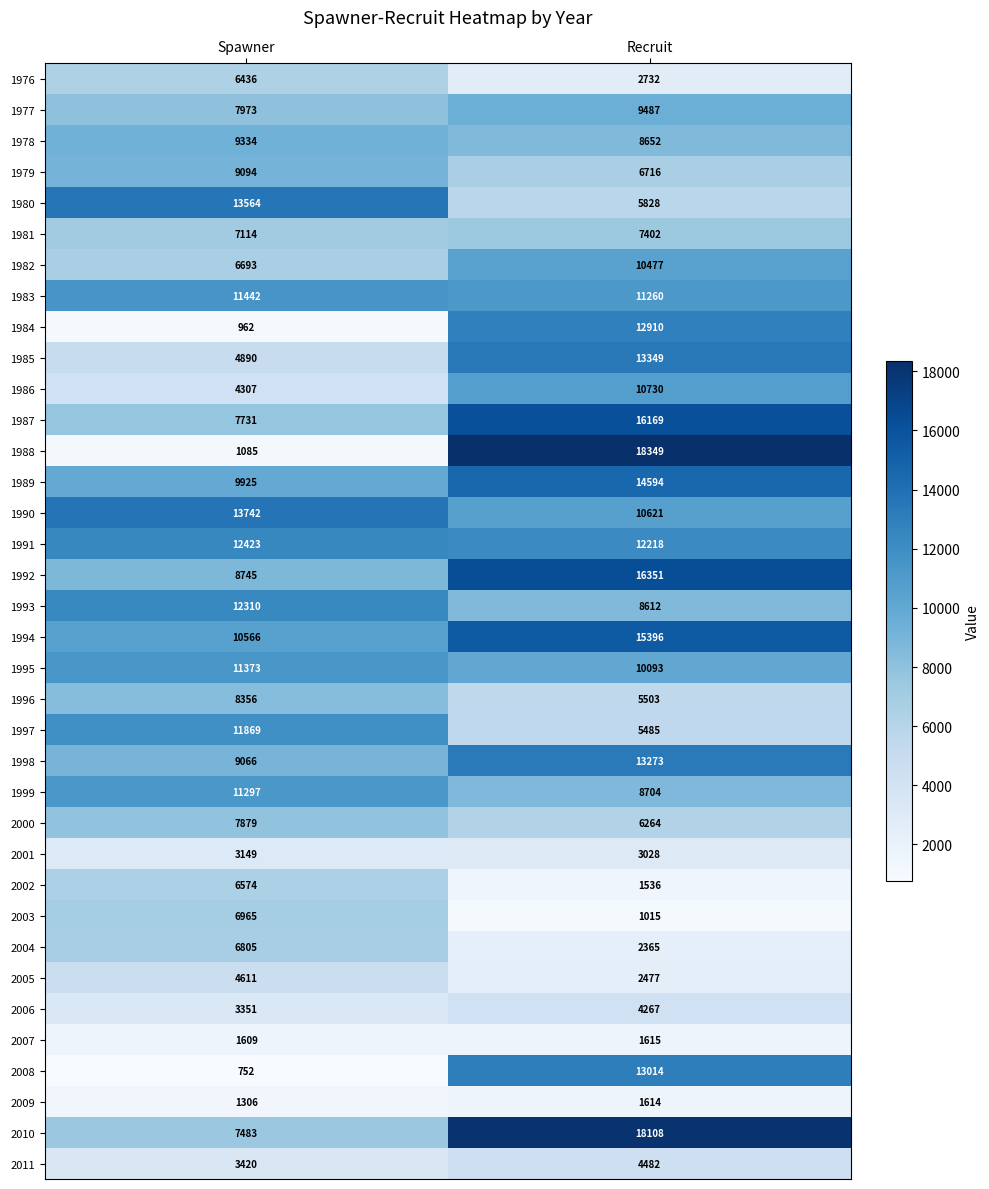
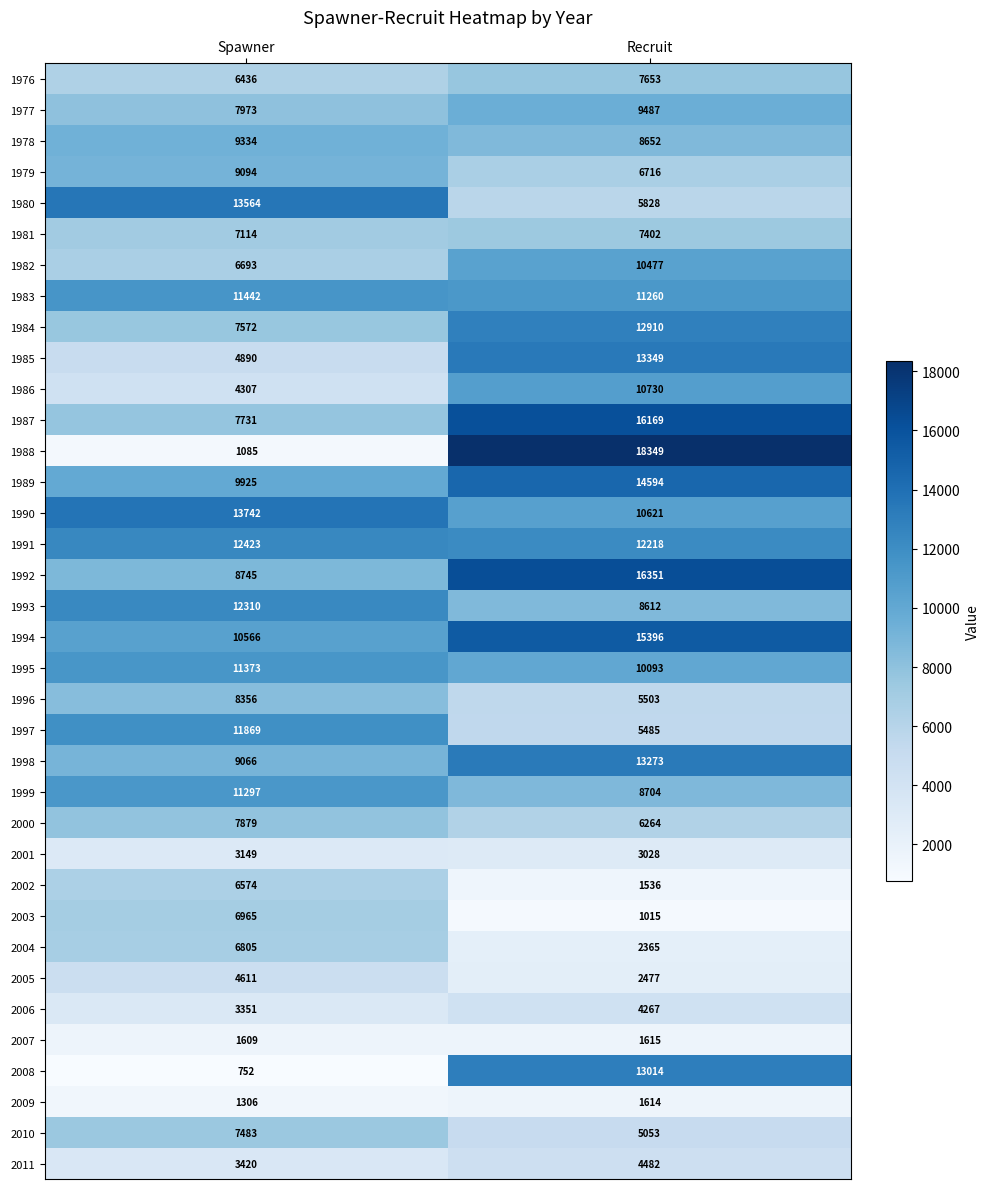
  {
    "1976": {
      "Spawner": 6436,
-     "Recruit": 2732
+     "Recruit": 7653
    },
    "1977": {
      "Spawner": 7973,
      "Recruit": 9487
    },
    "1978": {
      "Spawner": 9334,
      "Recruit": 8652
    },
    "1979": {
      "Spawner": 9094,
      "Recruit": 6716
    },
    "1980": {
      "Spawner": 13564,
      "Recruit": 5828
    },
    "1981": {
      "Spawner": 7114,
      "Recruit": 7402
    },
    "1982": {
      "Spawner": 6693,
      "Recruit": 10477
    },
    "1983": {
      "Spawner": 11442,
      "Recruit": 11260
    },
    "1984": {
-     "Spawner": 962,
+     "Spawner": 7572,
      "Recruit": 12910
    },
    "1985": {
      "Spawner": 4890,
      "Recruit": 13349
    },
    "1986": {
      "Spawner": 4307,
      "Recruit": 10730
    },
    "1987": {
      "Spawner": 7731,
      "Recruit": 16169
    },
    "1988": {
      "Spawner": 1085,
      "Recruit": 18349
    },
    "1989": {
      "Spawner": 9925,
      "Recruit": 14594
    },
    "1990": {
      "Spawner": 13742,
      "Recruit": 10621
    },
    "1991": {
      "Spawner": 12423,
      "Recruit": 12218
    },
    "1992": {
      "Spawner": 8745,
      "Recruit": 16351
    },
    "1993": {
      "Spawner": 12310,
      "Recruit": 8612
    },
    "1994": {
      "Spawner": 10566,
      "Recruit": 15396
    },
    "1995": {
      "Spawner": 11373,
      "Recruit": 10093
    },
    "1996": {
      "Spawner": 8356,
      "Recruit": 5503
    },
    "1997": {
      "Spawner": 11869,
      "Recruit": 5485
    },
    "1998": {
      "Spawner": 9066,
      "Recruit": 13273
    },
    "1999": {
      "Spawner": 11297,
      "Recruit": 8704
    },
    "2000": {
      "Spawner": 7879,
      "Recruit": 6264
    },
    "2001": {
      "Spawner": 3149,
      "Recruit": 3028
    },
    "2002": {
      "Spawner": 6574,
      "Recruit": 1536
    },
    "2003": {
      "Spawner": 6965,
      "Recruit": 1015
    },
    "2004": {
      "Spawner": 6805,
      "Recruit": 2365
    },
    "2005": {
      "Spawner": 4611,
      "Recruit": 2477
    },
    "2006": {
      "Spawner": 3351,
      "Recruit": 4267
    },
    "2007": {
      "Spawner": 1609,
      "Recruit": 1615
    },
    "2008": {
      "Spawner": 752,
      "Recruit": 13014
    },
    "2009": {
      "Spawner": 1306,
      "Recruit": 1614
    },
    "2010": {
      "Spawner": 7483,
-     "Recruit": 18108
+     "Recruit": 5053
    },
    "2011": {
      "Spawner": 3420,
      "Recruit": 4482
    }
  }
